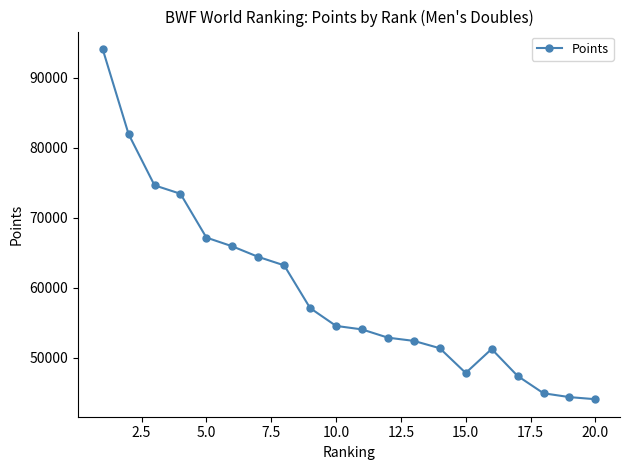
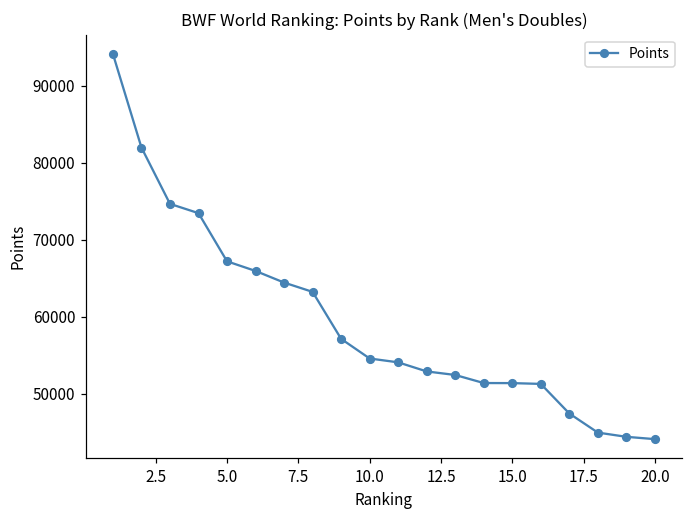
  {
    "5.0": 67000,
    "10.0": 55000,
-   "15.0": 48000,
+   "15.0": 51000,
    "20.0": 44000
  }
